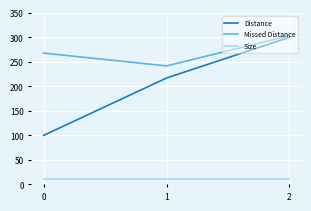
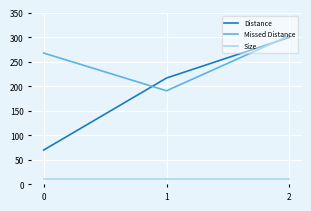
  {
    "Distance": {
-     "0": 100,
+     "0": 70,
      "1": 220
    },
    "Missed Distance": {
      "0": 270,
-     "1": 240
+     "1": 190
    },
    "Size": {
      "0": 10,
      "1": 10,
      "2": 10
    }
  }
